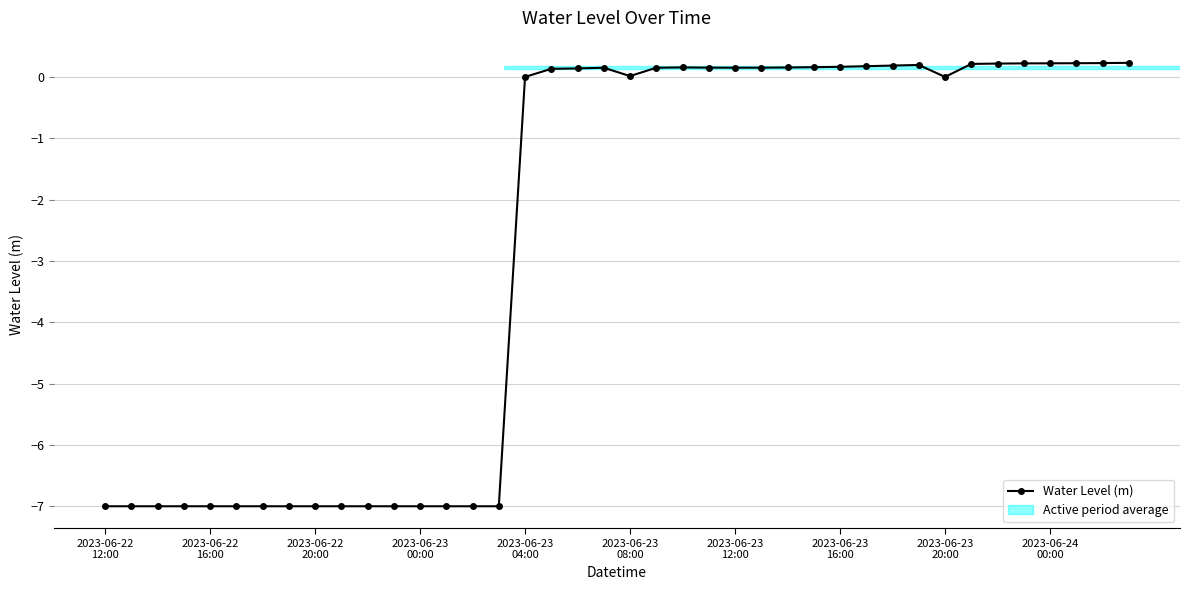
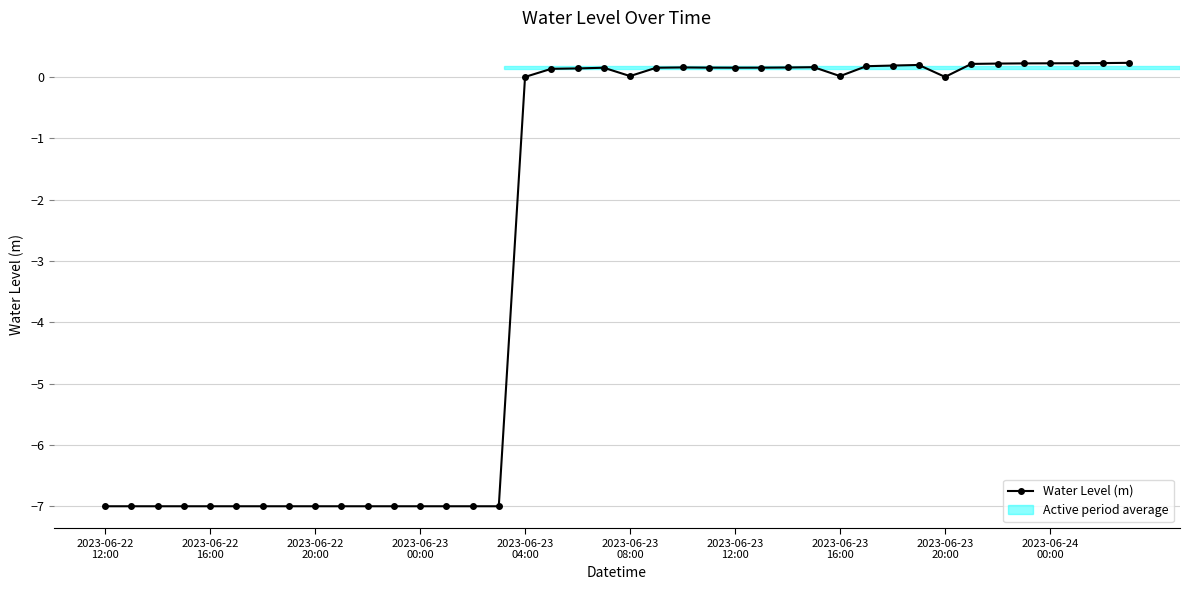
  {
    "2023-06-22 12:00": -7.0,
    "2023-06-22 16:00": -7.0,
    "2023-06-22 20:00": -7.0,
    "2023-06-23 00:00": -7.0,
    "2023-06-23 04:00": 0.0,
    "2023-06-23 08:00": 0.0,
    "2023-06-23 12:00": 0.2,
-   "2023-06-23 16:00": 0.2,
+   "2023-06-23 16:00": 0.0,
    "2023-06-23 20:00": 0.0,
    "2023-06-24 00:00": 0.2
  }
